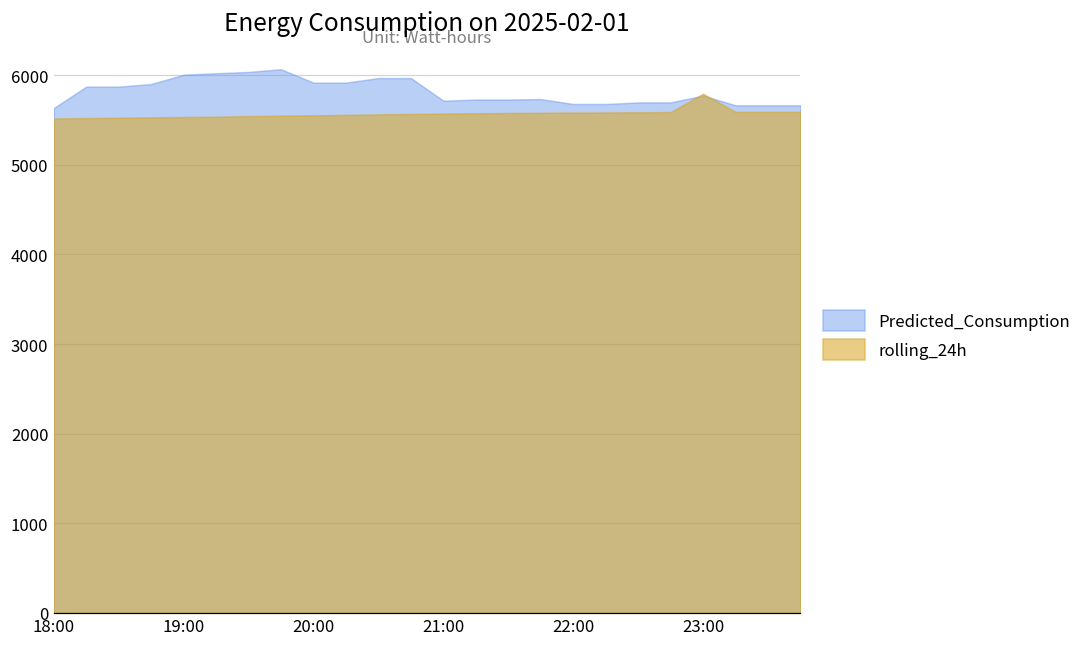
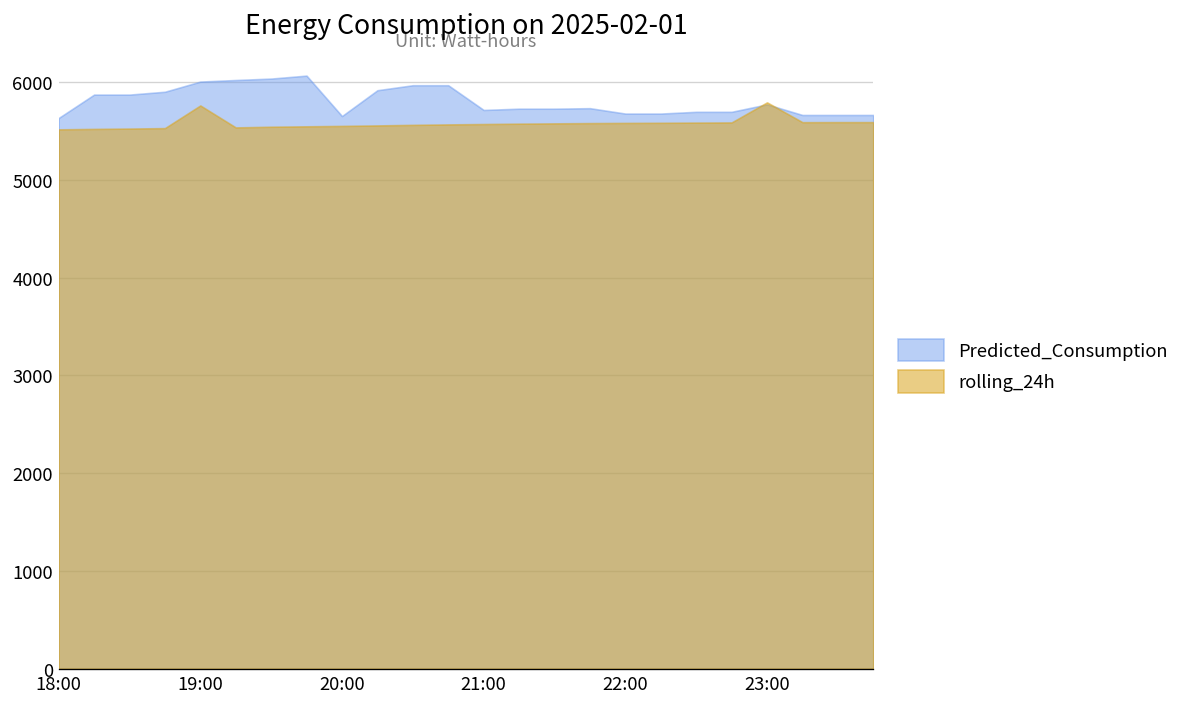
  {
    "Predicted_Consumption": {
      "18:00": 5600,
      "19:00": 6000,
-     "20:00": 5900,
+     "20:00": 5700,
      "21:00": 5700,
      "22:00": 5700
    },
    "rolling_24h": {
      "18:00": 5500,
-     "19:00": 5500,
+     "19:00": 5800,
      "20:00": 5600,
      "21:00": 5600,
      "22:00": 5600
    }
  }
